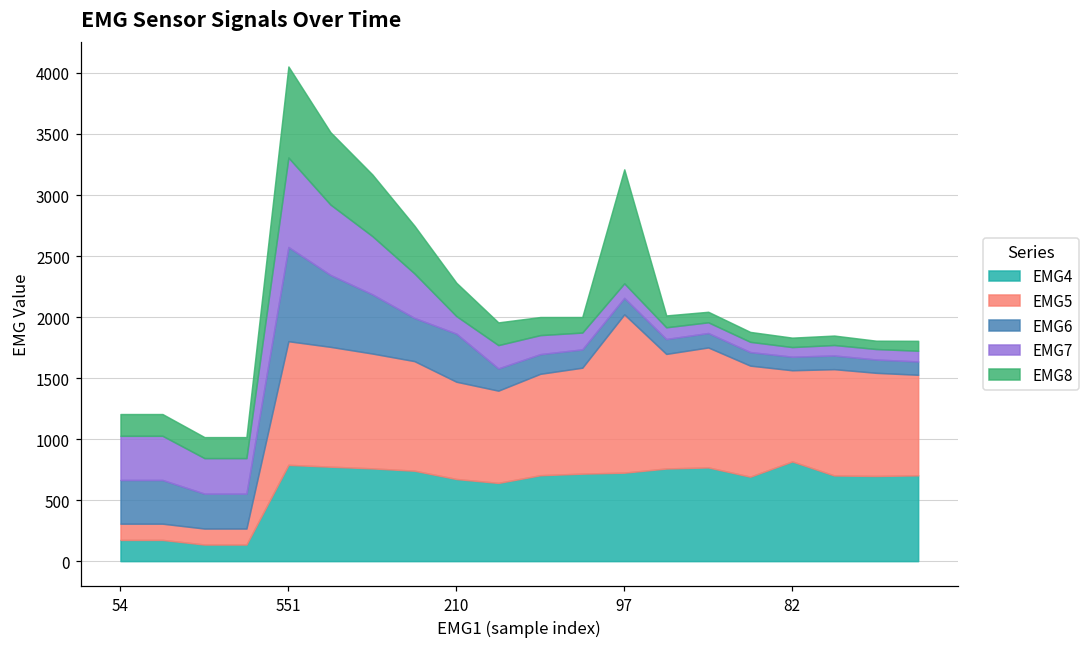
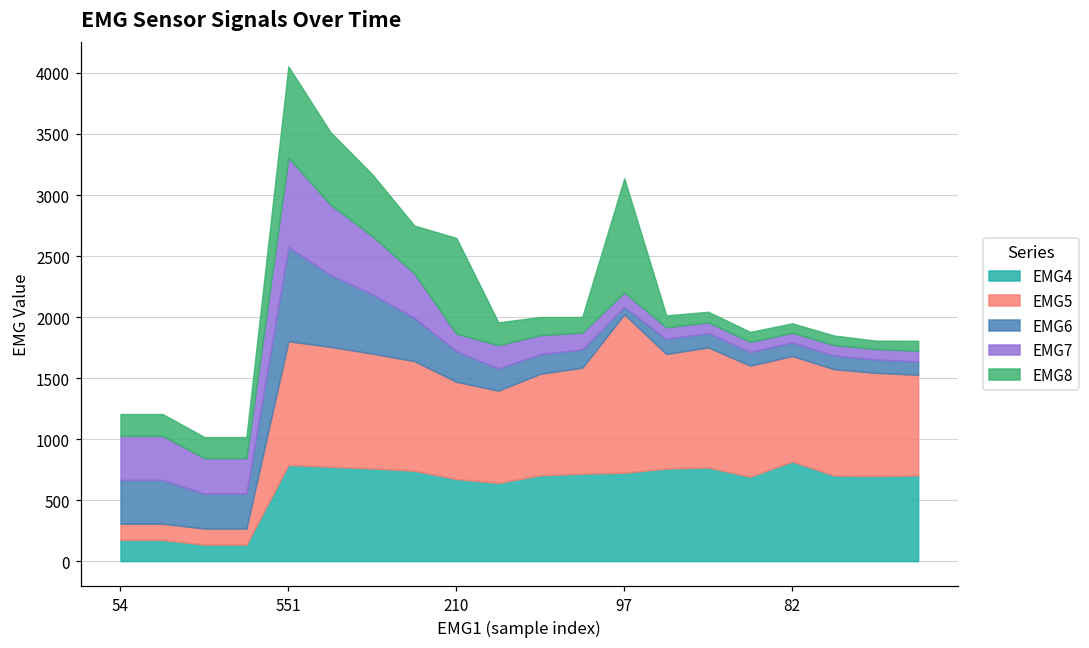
  {
    "EMG4": {
      "551": 790,
      "210": 670,
      "97": 730,
      "82": 820
    },
    "EMG5": {
      "551": 1010,
      "210": 800,
      "97": 1300,
-     "82": 750
+     "82": 860
    },
    "EMG6": {
      "551": 770,
-     "210": 390,
-     "97": 140,
+     "210": 250,
+     "97": 60,
      "82": 110
    },
    "EMG7": {
      "551": 730,
      "210": 140,
      "97": 120,
      "82": 80
    },
    "EMG8": {
      "551": 750,
-     "210": 270,
+     "210": 780,
      "97": 930,
      "82": 80
    }
  }
